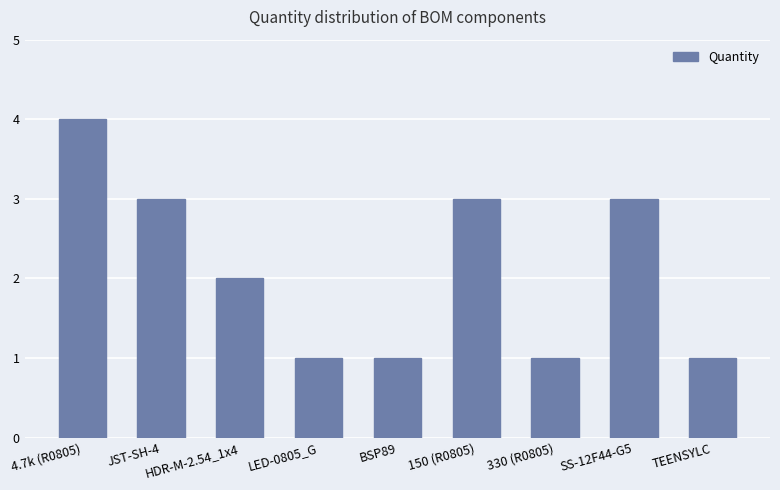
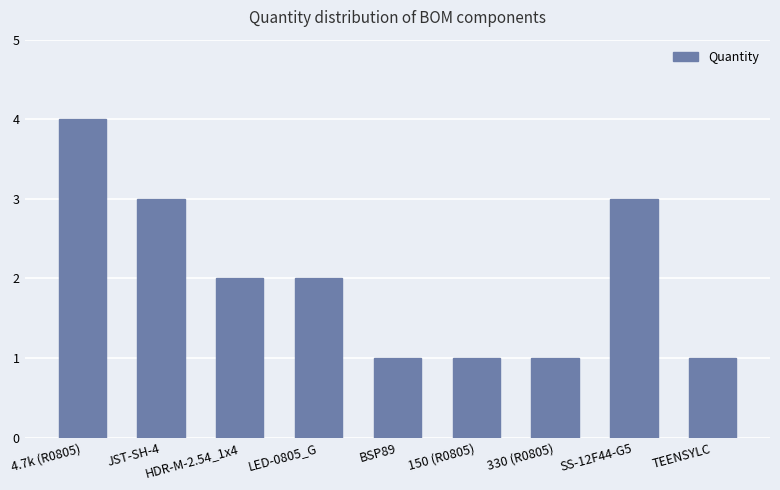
  {
    "4.7k (R0805)": 4,
    "JST-SH-4": 3,
    "HDR-M-2.54_1x4": 2,
-   "LED-0805_G": 1,
+   "LED-0805_G": 2,
    "BSP89": 1,
-   "150 (R0805)": 3,
+   "150 (R0805)": 1,
    "330 (R0805)": 1,
    "SS-12F44-G5": 3,
    "TEENSYLC": 1
  }
